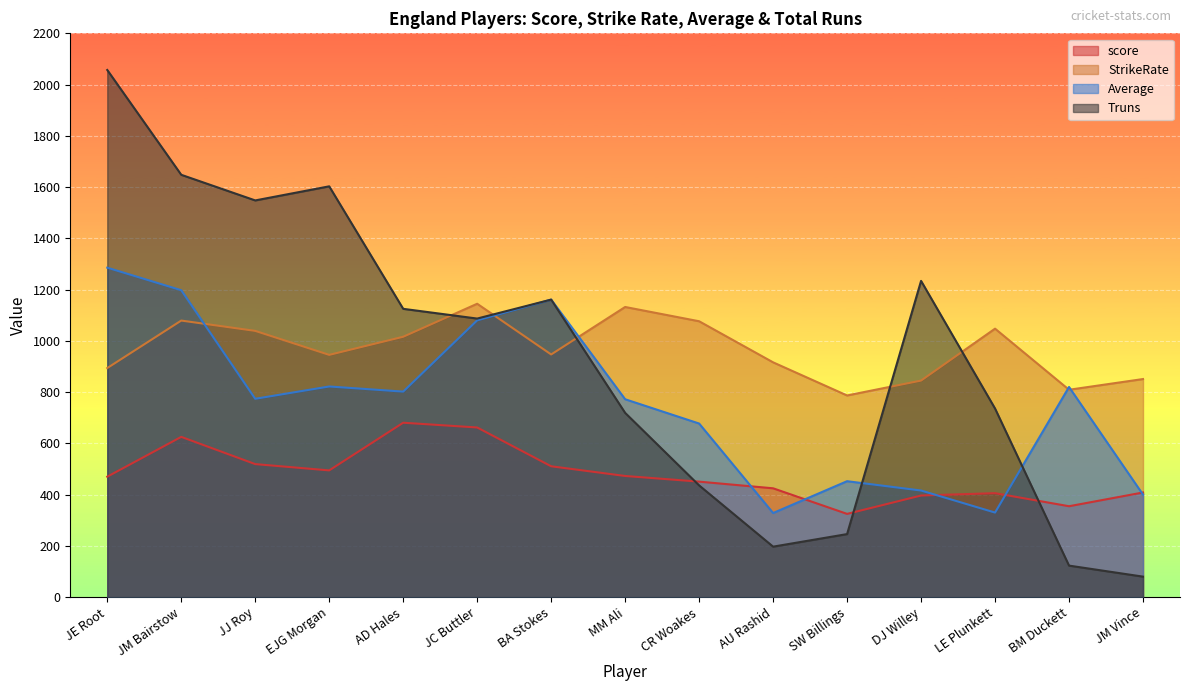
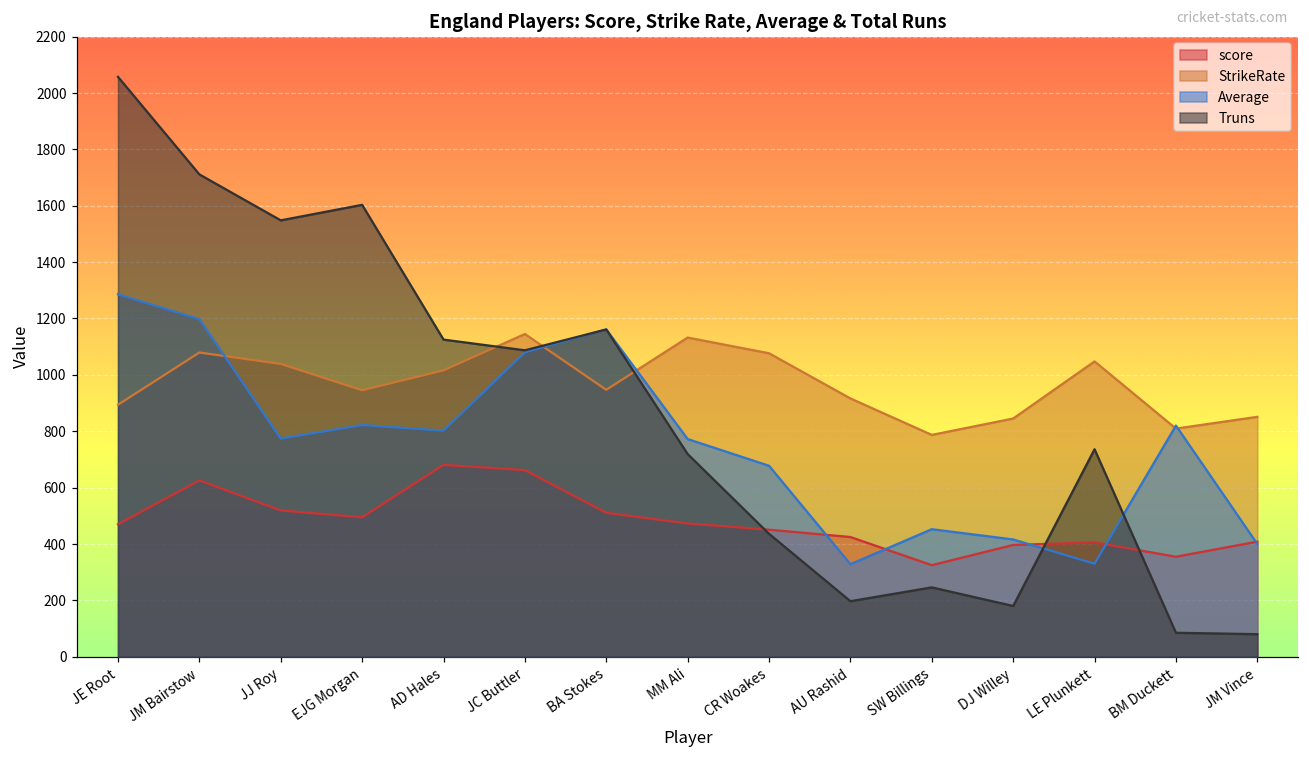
  {
    "Average": {
      "JE Root": 1290,
      "JM Bairstow": 1200,
      "JJ Roy": 770,
      "EJG Morgan": 820,
      "AD Hales": 800,
      "MM Ali": 770,
      "CR Woakes": 680,
      "AU Rashid": 330,
      "SW Billings": 450,
      "DJ Willey": 420,
      "LE Plunkett": 330,
      "BM Duckett": 820
    },
    "Truns": {
      "JE Root": 2060,
-     "JM Bairstow": 1650,
+     "JM Bairstow": 1710,
      "JJ Roy": 1550,
      "EJG Morgan": 1600,
      "AD Hales": 1130,
      "MM Ali": 720,
      "CR Woakes": 440,
      "AU Rashid": 200,
      "SW Billings": 250,
-     "DJ Willey": 1230,
+     "DJ Willey": 180,
      "LE Plunkett": 740,
-     "BM Duckett": 120,
+     "BM Duckett": 90,
      "JM Vince": 80
    }
  }
